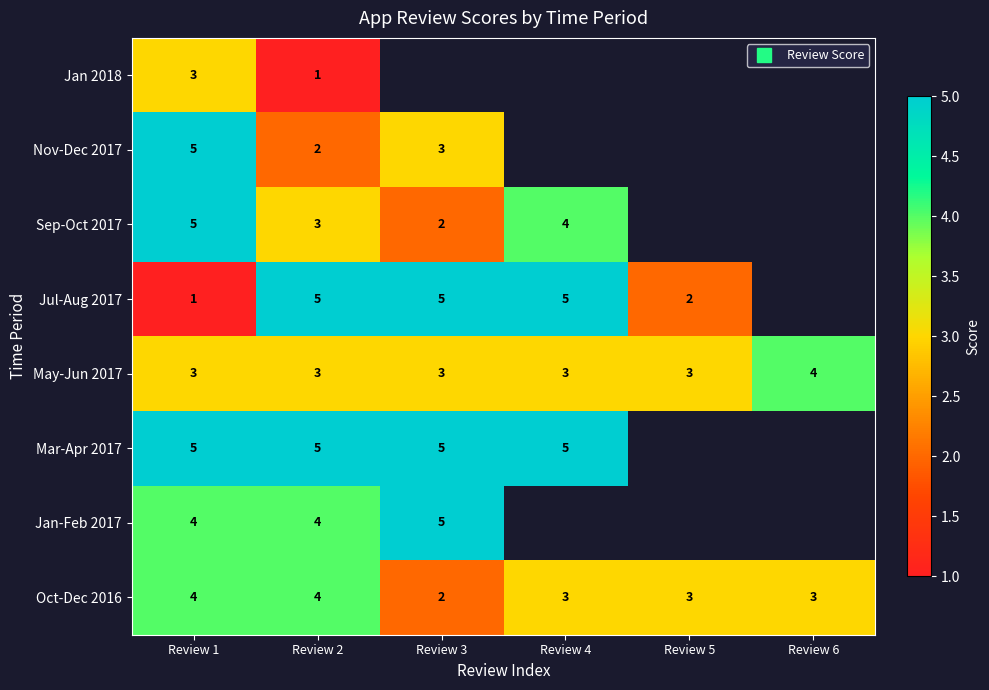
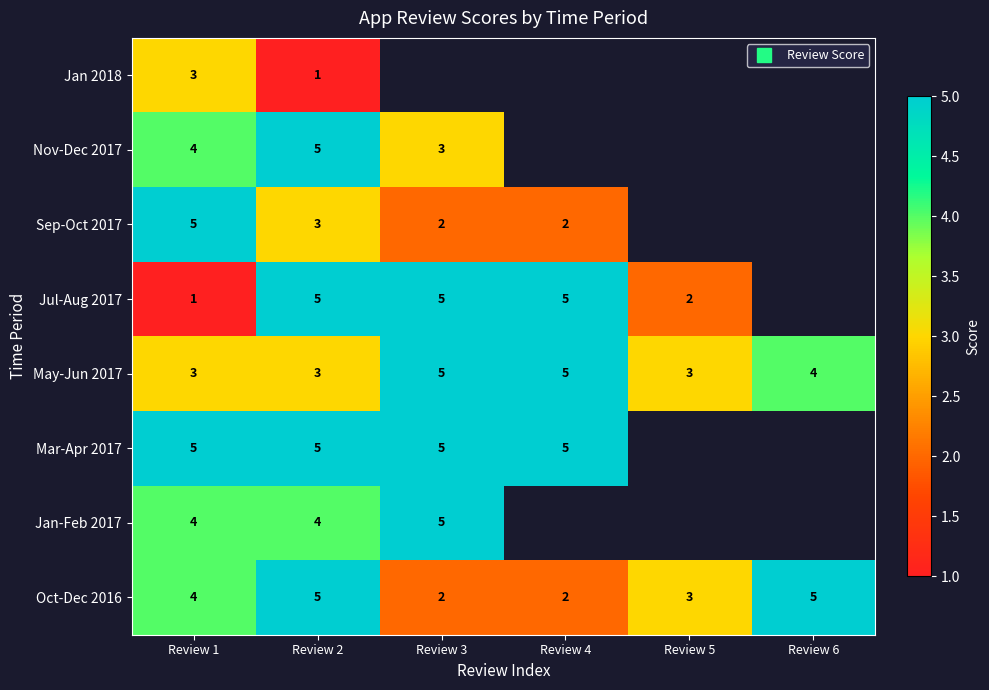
  {
    "Jan 2018": {
      "Review 1": 3,
      "Review 2": 1
    },
    "Nov-Dec 2017": {
-     "Review 1": 5,
-     "Review 2": 2,
+     "Review 1": 4,
+     "Review 2": 5,
      "Review 3": 3
    },
    "Sep-Oct 2017": {
      "Review 1": 5,
      "Review 2": 3,
      "Review 3": 2,
-     "Review 4": 4
+     "Review 4": 2
    },
    "Jul-Aug 2017": {
      "Review 1": 1,
      "Review 2": 5,
      "Review 3": 5,
      "Review 4": 5,
      "Review 5": 2
    },
    "May-Jun 2017": {
      "Review 1": 3,
      "Review 2": 3,
-     "Review 3": 3,
-     "Review 4": 3,
+     "Review 3": 5,
+     "Review 4": 5,
      "Review 5": 3,
      "Review 6": 4
    },
    "Mar-Apr 2017": {
      "Review 1": 5,
      "Review 2": 5,
      "Review 3": 5,
      "Review 4": 5
    },
    "Jan-Feb 2017": {
      "Review 1": 4,
      "Review 2": 4,
      "Review 3": 5
    },
    "Oct-Dec 2016": {
      "Review 1": 4,
-     "Review 2": 4,
+     "Review 2": 5,
      "Review 3": 2,
-     "Review 4": 3,
+     "Review 4": 2,
      "Review 5": 3,
-     "Review 6": 3
+     "Review 6": 5
    }
  }
